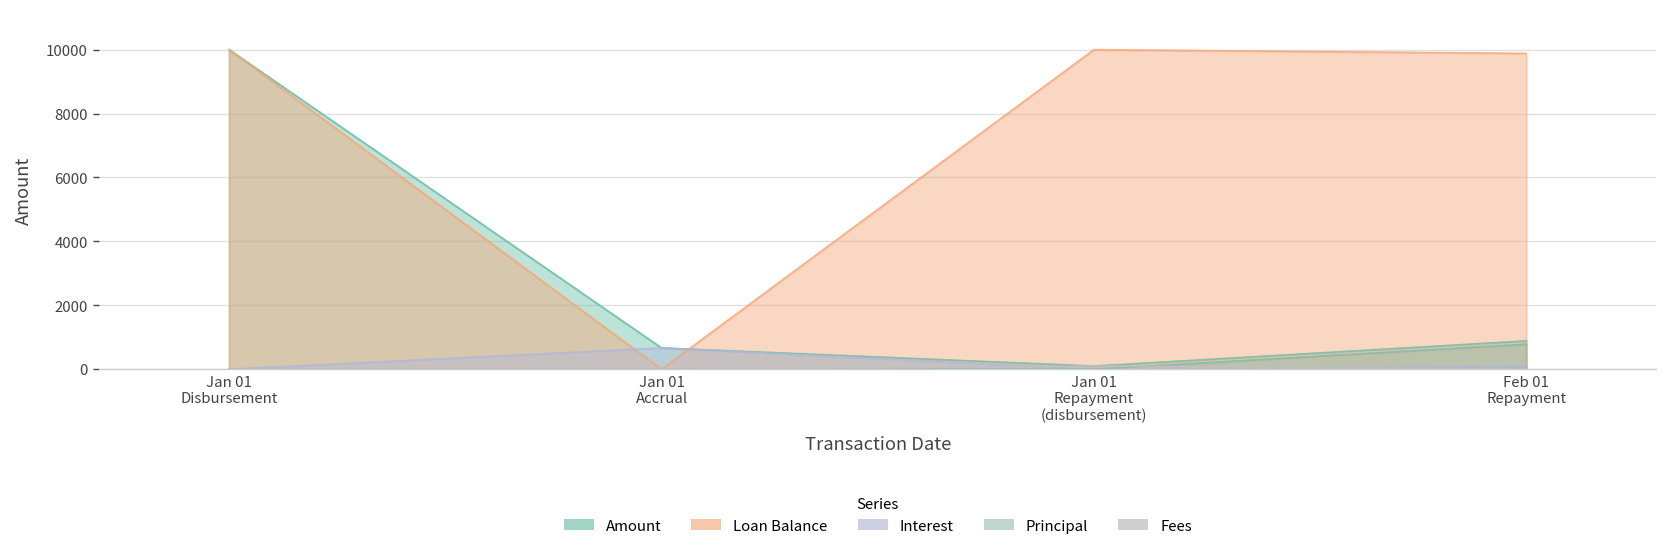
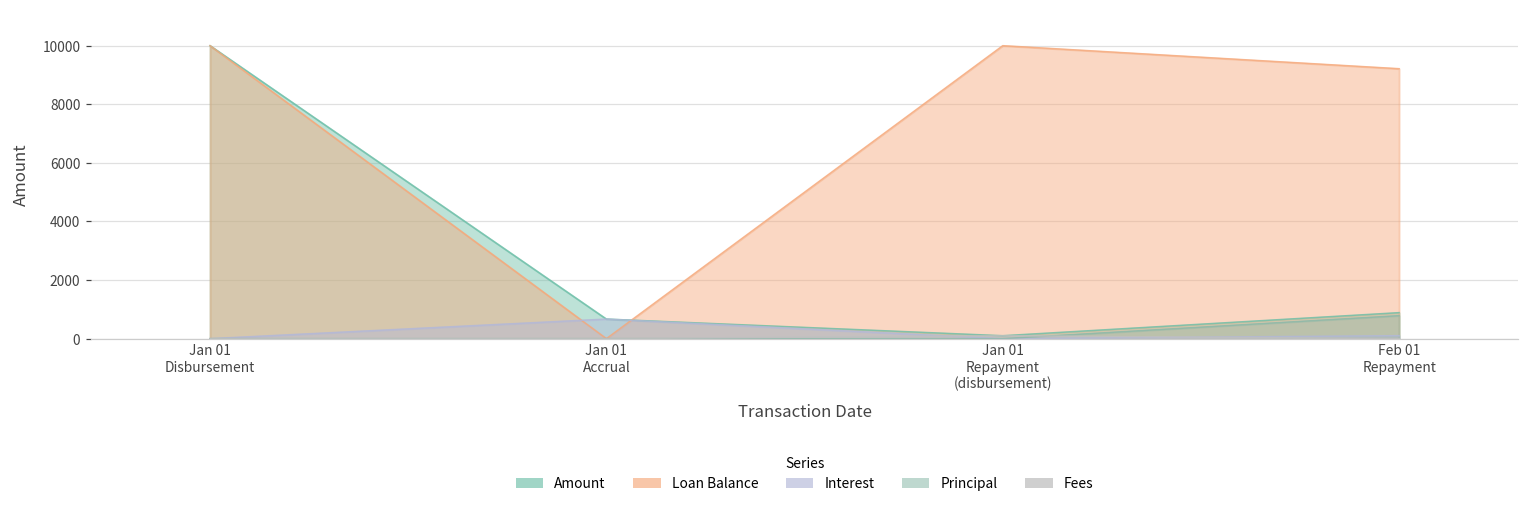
  {
    "Loan Balance": {
      "Jan 01 Repayment (disbursement)": 10000,
-     "Feb 01 Repayment": 9900
+     "Feb 01 Repayment": 9200
    }
  }
